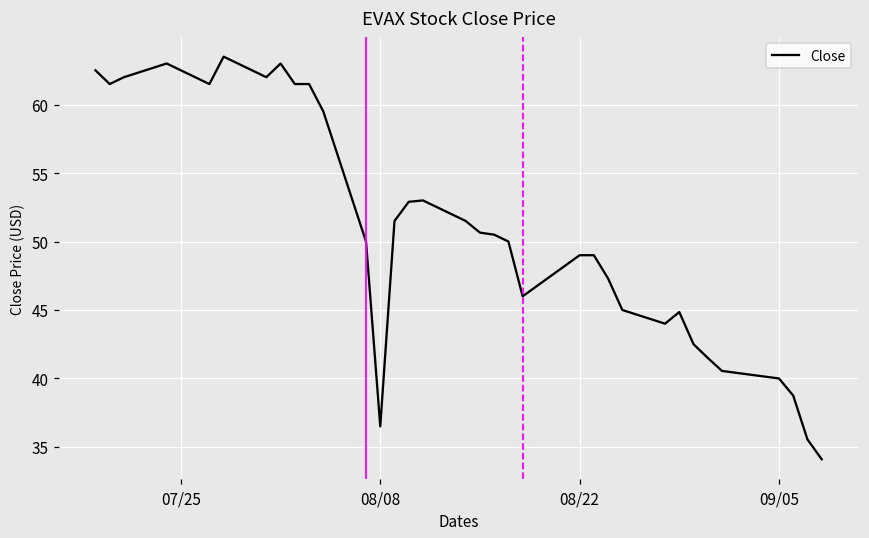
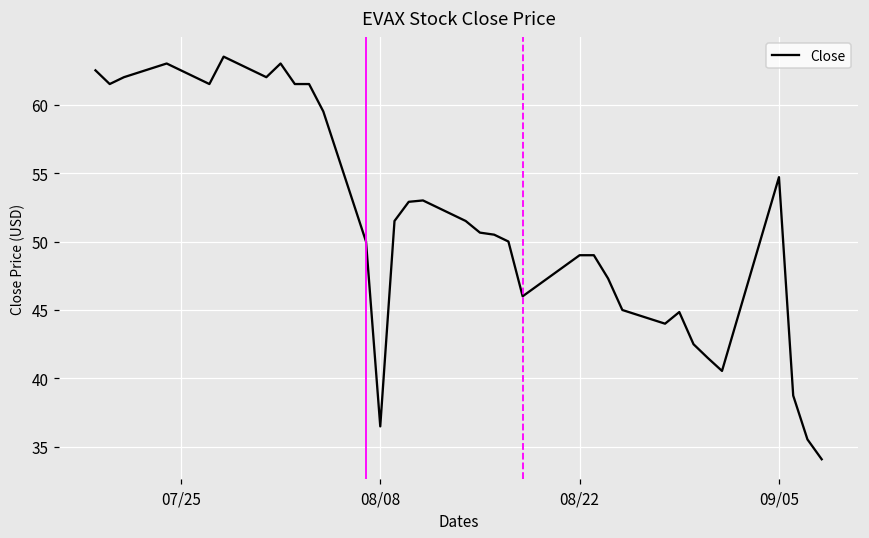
  {
    "07/25": 62.5,
    "08/08": 36.5,
    "08/22": 49.0,
-   "09/05": 40.0
+   "09/05": 54.7
  }
